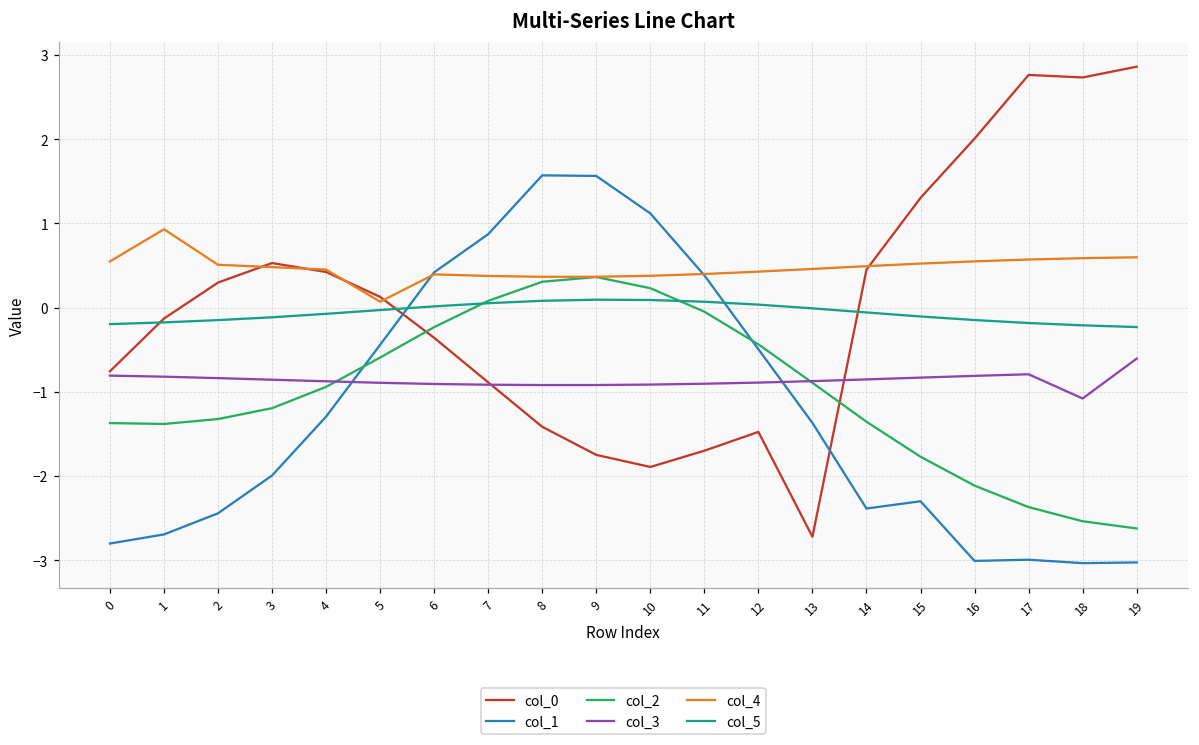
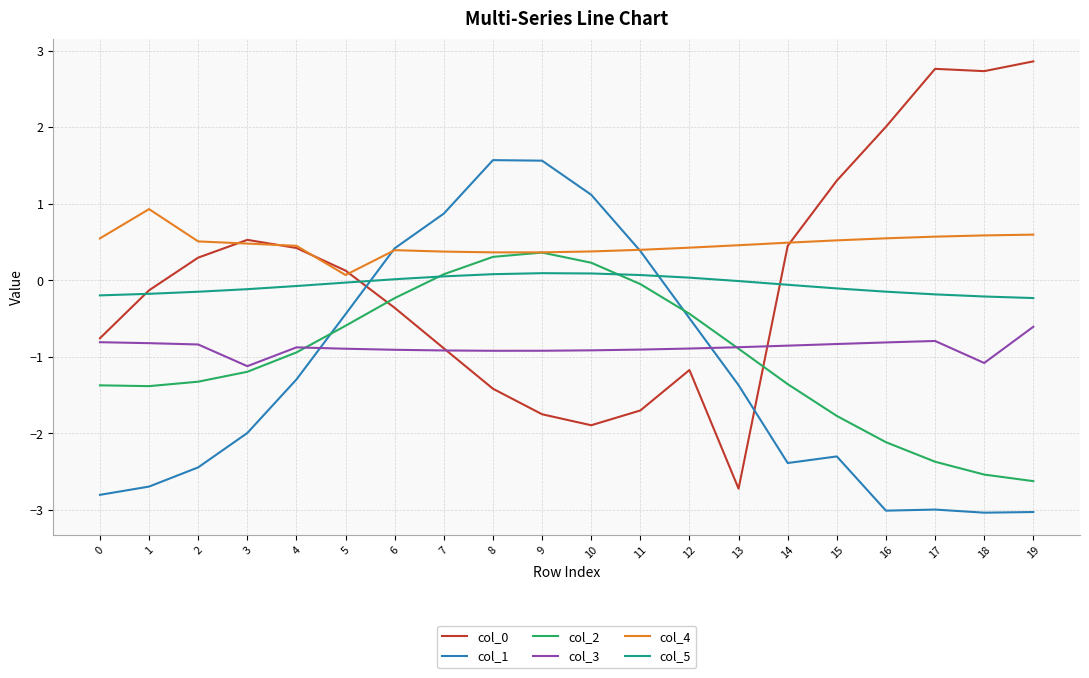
  {
    "col_0": {
      "0": -0.8,
      "1": -0.1,
      "2": 0.3,
      "3": 0.5,
      "5": 0.1,
      "6": -0.4,
      "8": -1.4,
      "9": -1.7,
      "10": -1.9,
      "11": -1.7,
-     "12": -1.5,
+     "12": -1.2,
      "13": -2.7,
      "14": 0.5,
      "15": 1.3,
      "16": 2.0,
      "17": 2.8,
      "18": 2.7,
      "19": 2.9
    },
    "col_1": {
      "0": -2.8,
      "1": -2.7,
      "2": -2.4,
      "3": -2.0,
      "4": -1.3,
      "5": -0.4,
      "7": 0.9,
      "8": 1.6,
      "9": 1.6,
      "10": 1.1,
      "12": -0.5,
      "13": -1.4,
      "14": -2.4,
      "15": -2.3,
      "16": -3.0,
      "17": -3.0,
      "18": -3.0,
      "19": -3.0
    },
    "col_3": {
      "0": -0.8,
      "1": -0.8,
      "2": -0.8,
-     "3": -0.9,
+     "3": -1.1,
      "4": -0.9,
      "5": -0.9,
      "6": -0.9,
      "8": -0.9,
      "9": -0.9,
      "10": -0.9,
      "11": -0.9,
      "12": -0.9,
      "14": -0.9,
      "15": -0.8,
      "16": -0.8,
      "17": -0.8,
      "18": -1.1,
      "19": -0.6
    },
    "col_4": {
      "0": 0.5,
      "1": 0.9,
      "2": 0.5,
      "3": 0.5,
      "5": 0.1,
      "7": 0.4,
      "8": 0.4,
      "10": 0.4,
      "12": 0.4,
      "13": 0.5,
      "14": 0.5,
      "15": 0.5,
      "16": 0.6,
      "17": 0.6,
      "18": 0.6,
      "19": 0.6
    }
  }
